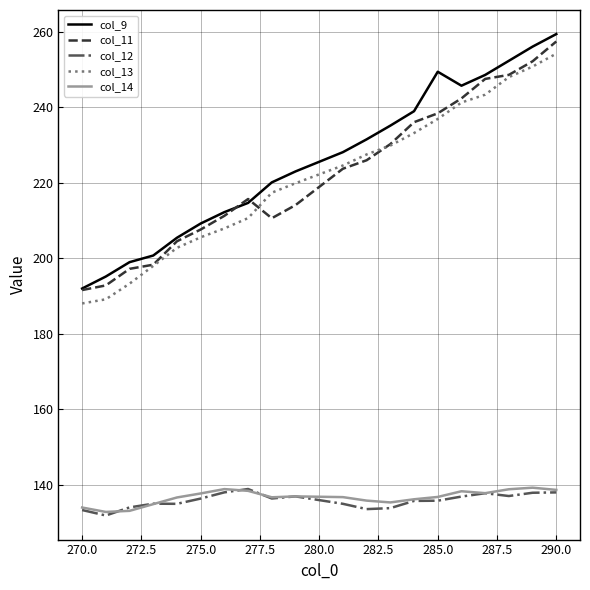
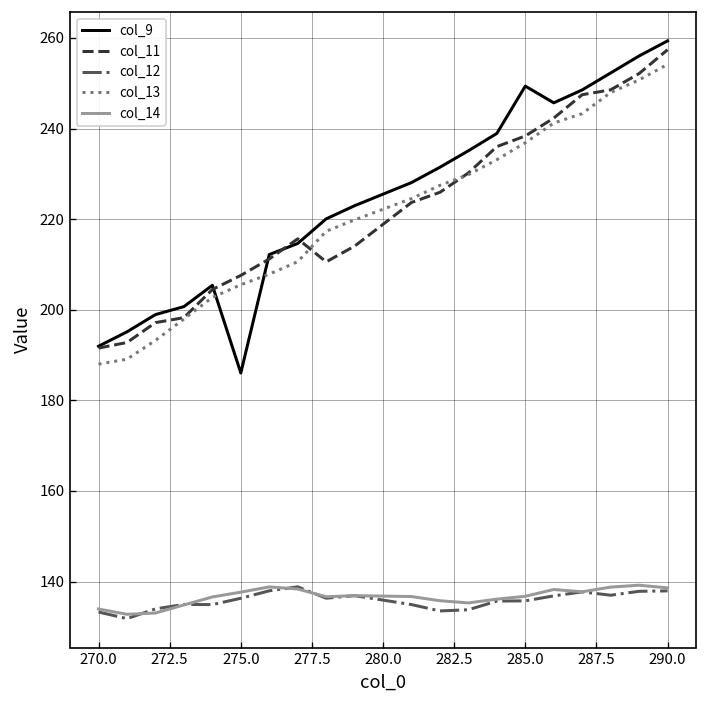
  {
    "col_9": {
-     "275.0": 209,
+     "275.0": 186,
      "285.0": 249,
      "290.0": 259
    }
  }
